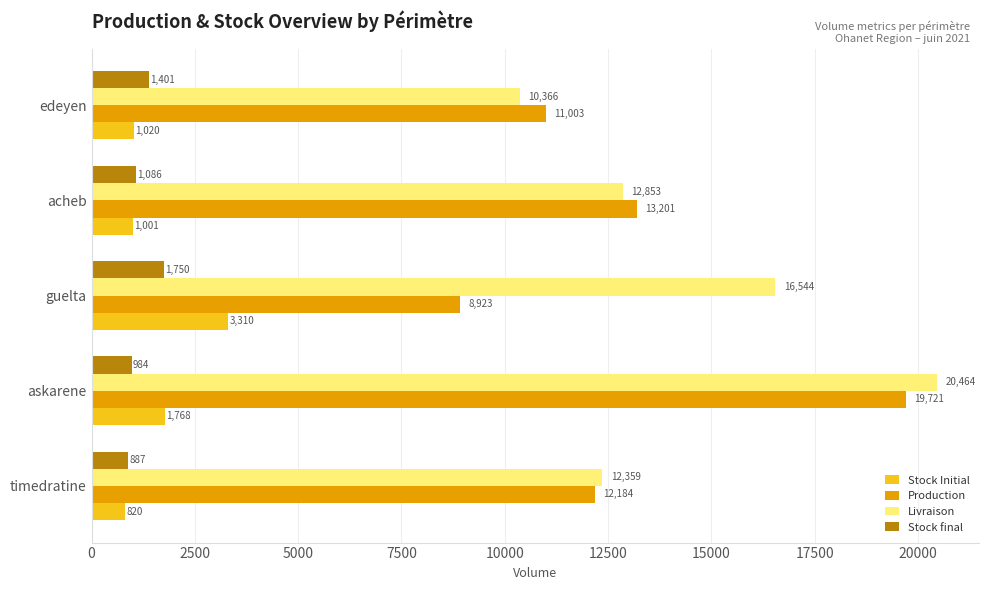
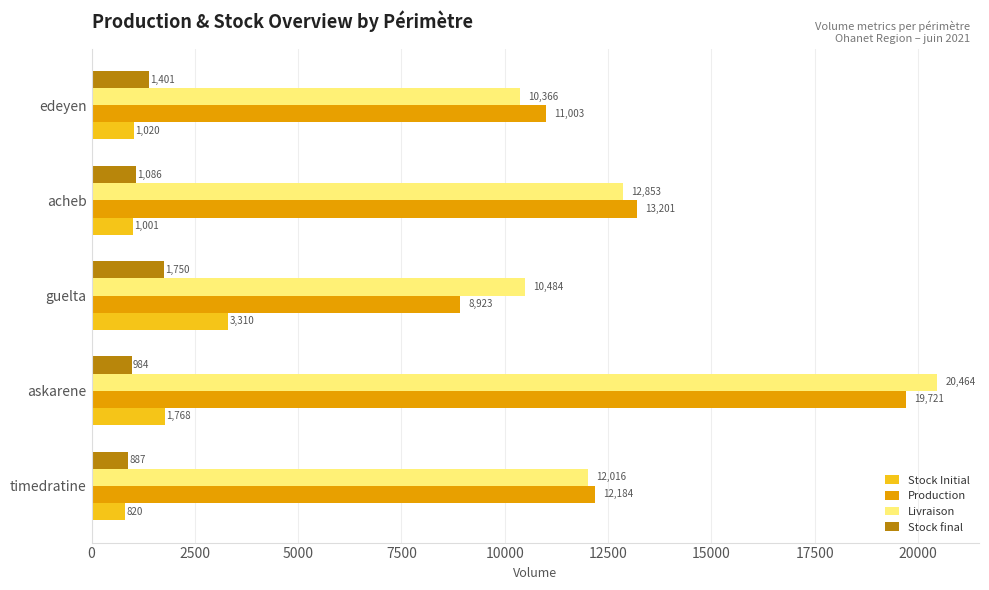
  {
    "Livraison": {
      "edeyen": "10,366",
      "acheb": "12,853",
-     "guelta": "16,544",
+     "guelta": "10,484",
      "askarene": "20,464",
-     "timedratine": "12,359"
+     "timedratine": "12,016"
    }
  }
